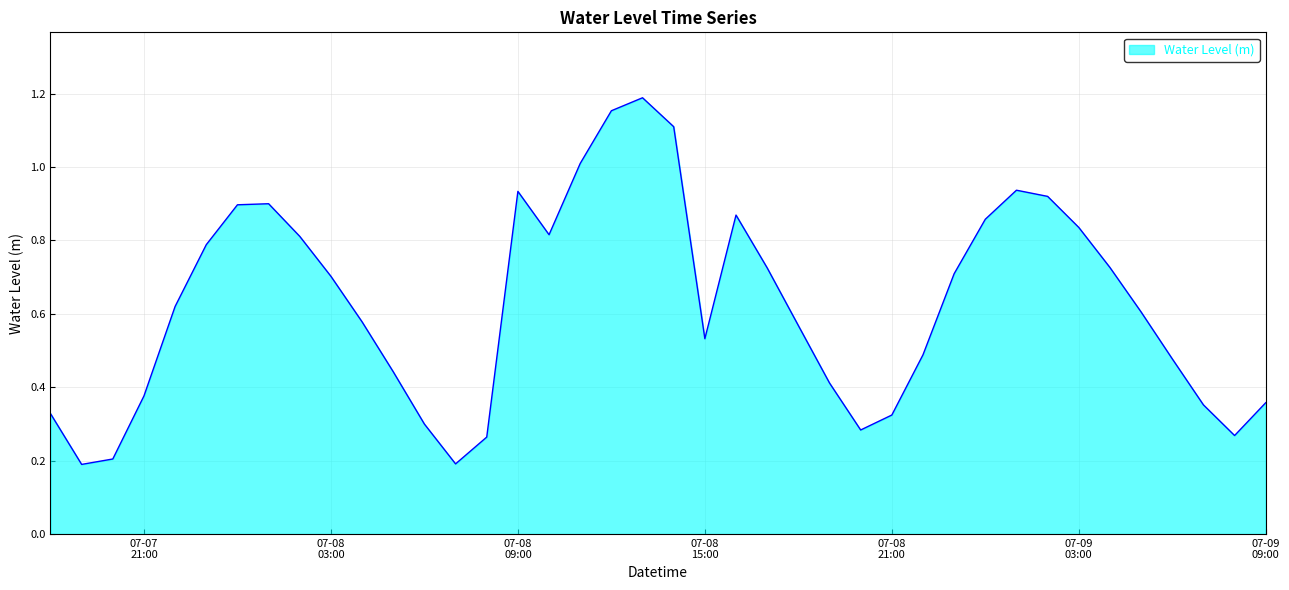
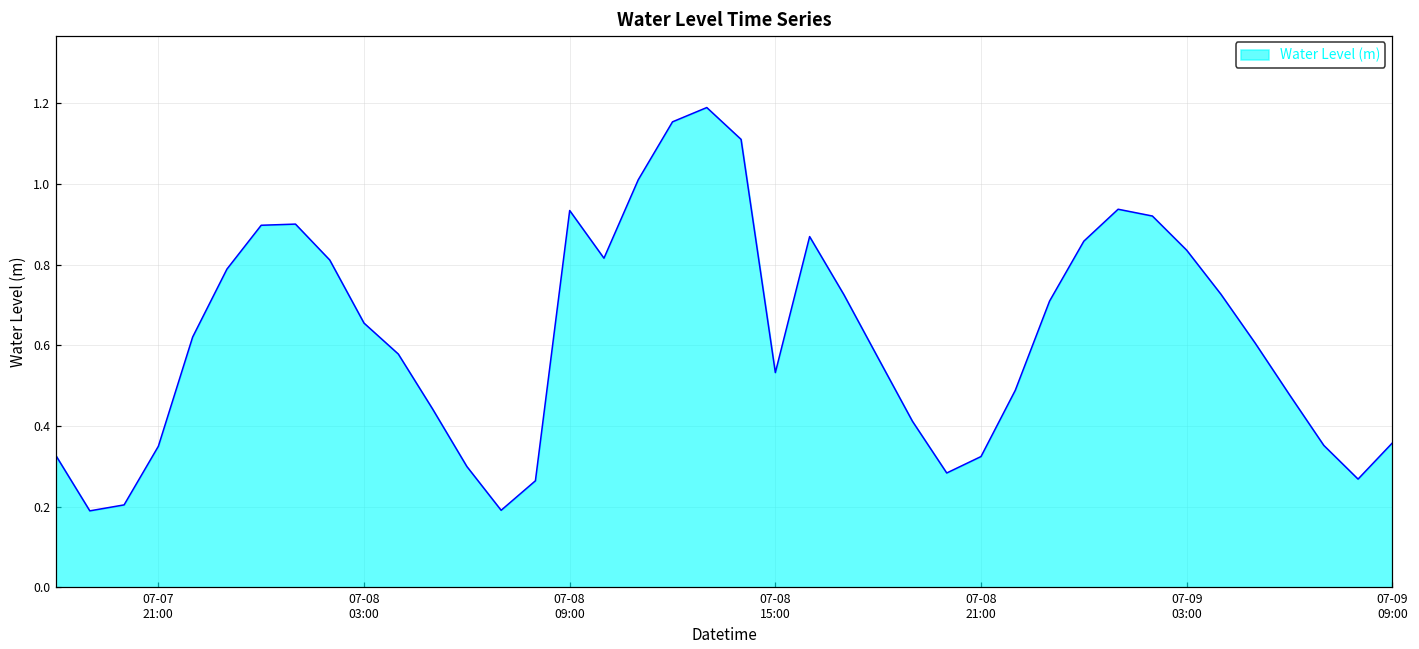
  {
-   "07-07 21:00": 0.38,
-   "07-08 03:00": 0.70,
+   "07-07 21:00": 0.35,
+   "07-08 03:00": 0.65,
    "07-08 09:00": 0.93,
    "07-08 15:00": 0.53,
    "07-08 21:00": 0.32,
    "07-09 03:00": 0.84,
    "07-09 09:00": 0.36
  }
